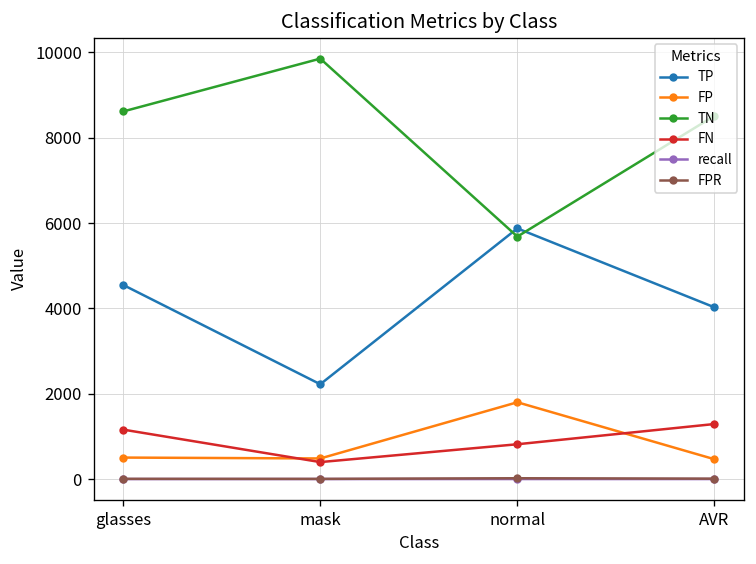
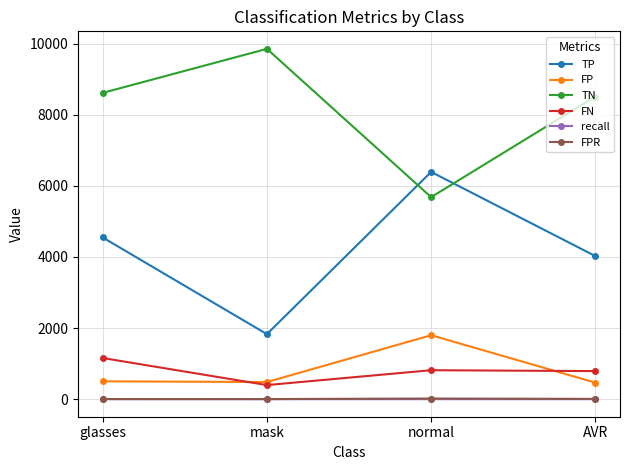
  {
    "TP": {
      "glasses": 4500,
-     "mask": 2200,
-     "normal": 5900,
+     "mask": 1800,
+     "normal": 6400,
      "AVR": 4000
    },
    "FP": {
      "glasses": 500,
      "mask": 500,
      "normal": 1800,
      "AVR": 500
    },
    "TN": {
      "glasses": 8600,
      "mask": 9900,
      "normal": 5700
    },
    "FN": {
      "glasses": 1200,
      "mask": 400,
      "normal": 800,
-     "AVR": 1300
+     "AVR": 800
    }
  }
